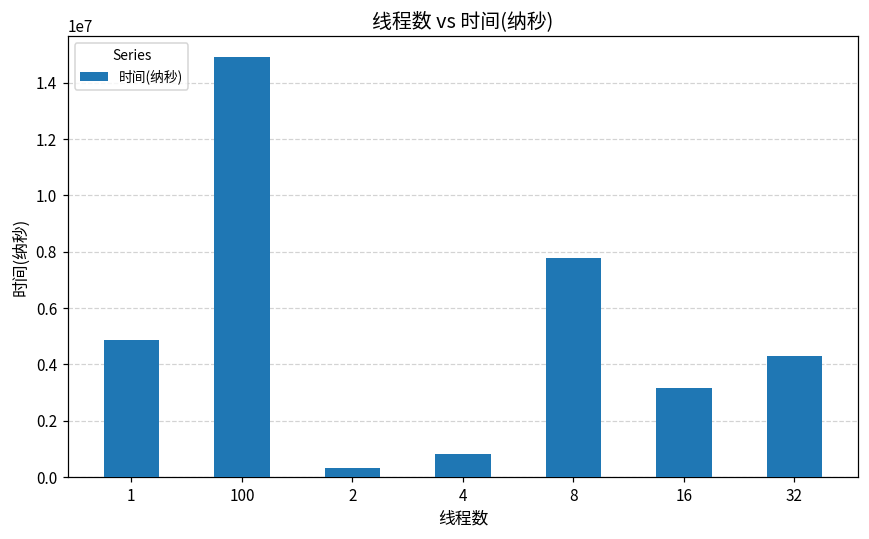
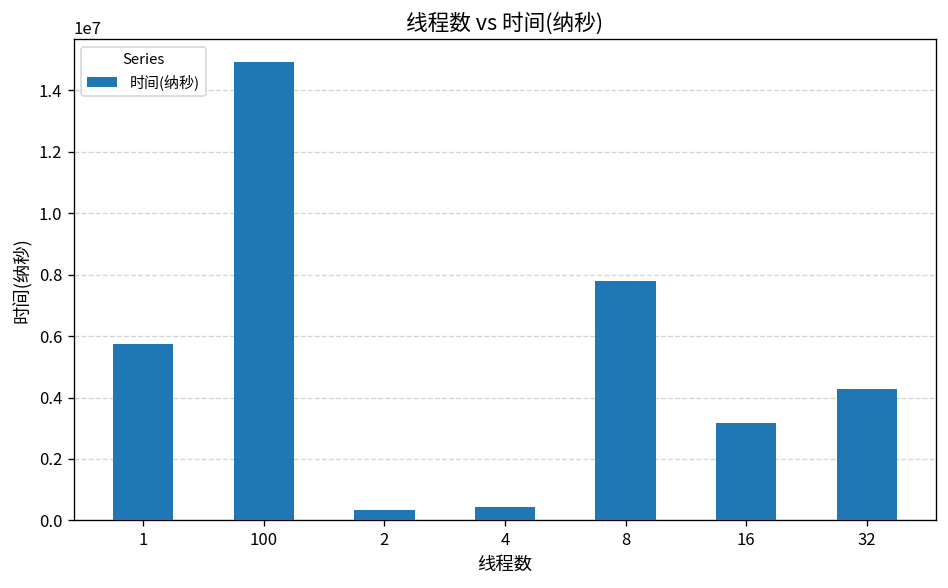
  {
-   "1": 4900000,
+   "1": 5700000,
    "100": 14900000,
    "2": 300000,
-   "4": 800000,
+   "4": 400000,
    "8": 7800000,
    "16": 3200000,
    "32": 4300000
  }
